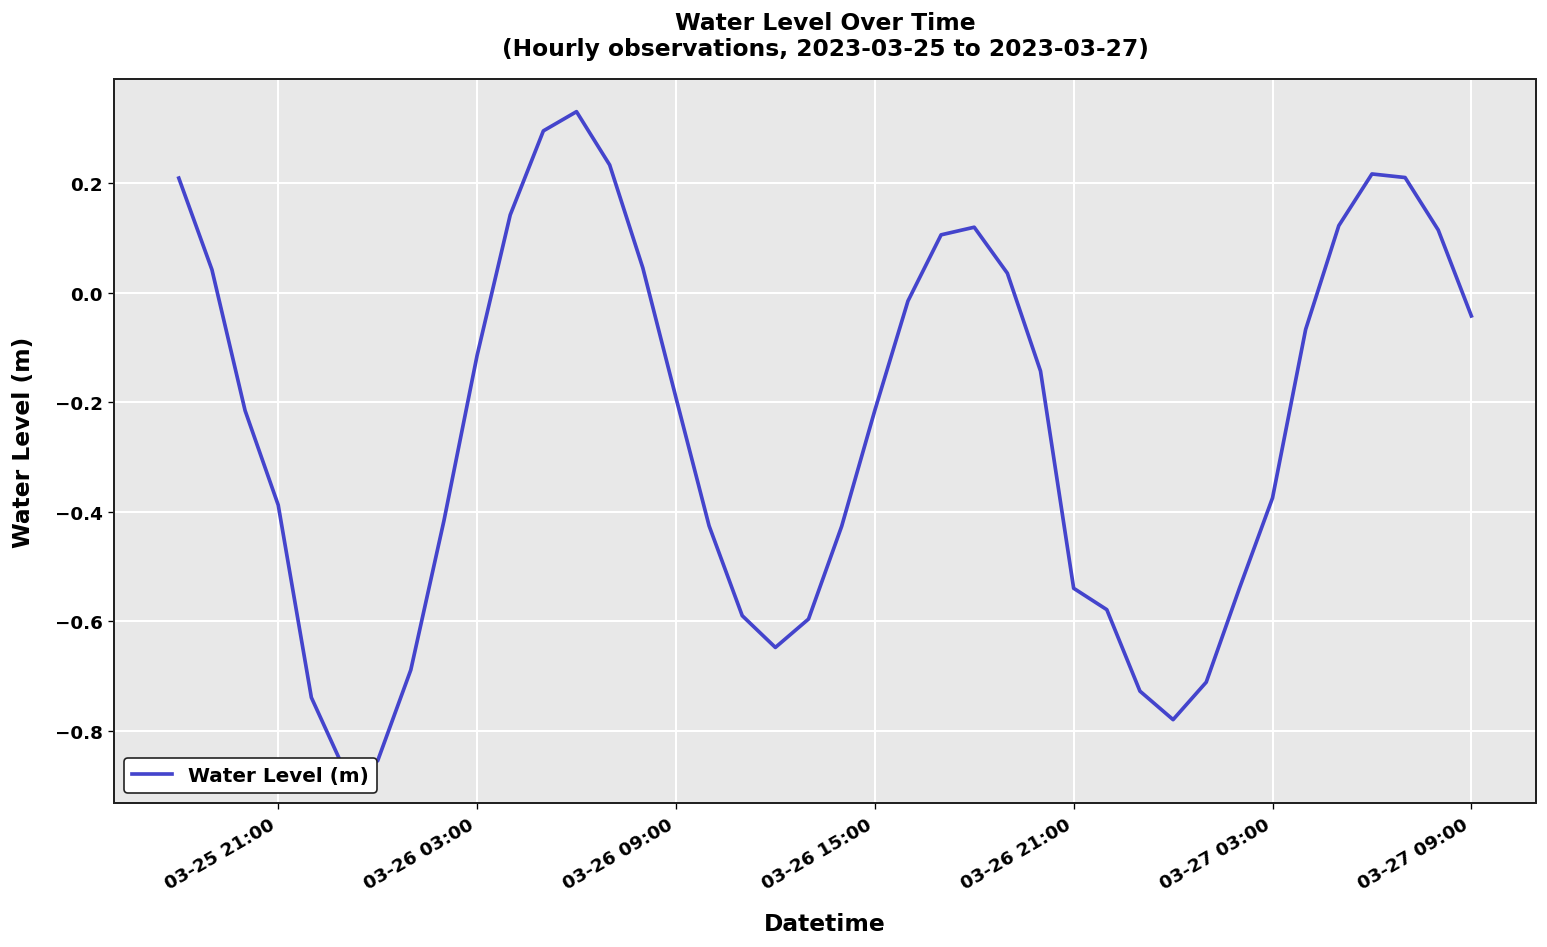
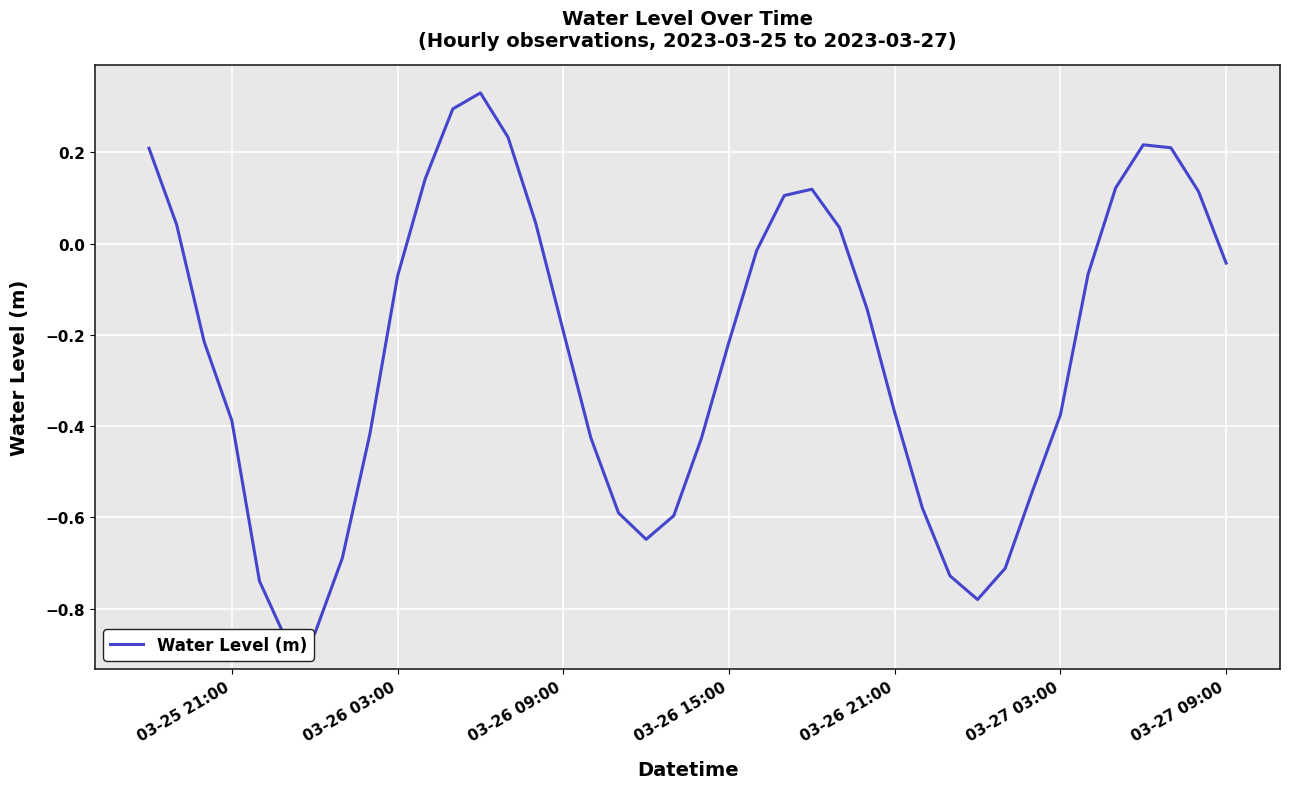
  {
    "03-25 21:00": -0.39,
-   "03-26 03:00": -0.11,
+   "03-26 03:00": -0.07,
    "03-26 09:00": -0.19,
    "03-26 15:00": -0.22,
-   "03-26 21:00": -0.54,
+   "03-26 21:00": -0.37,
    "03-27 03:00": -0.38,
    "03-27 09:00": -0.04
  }
